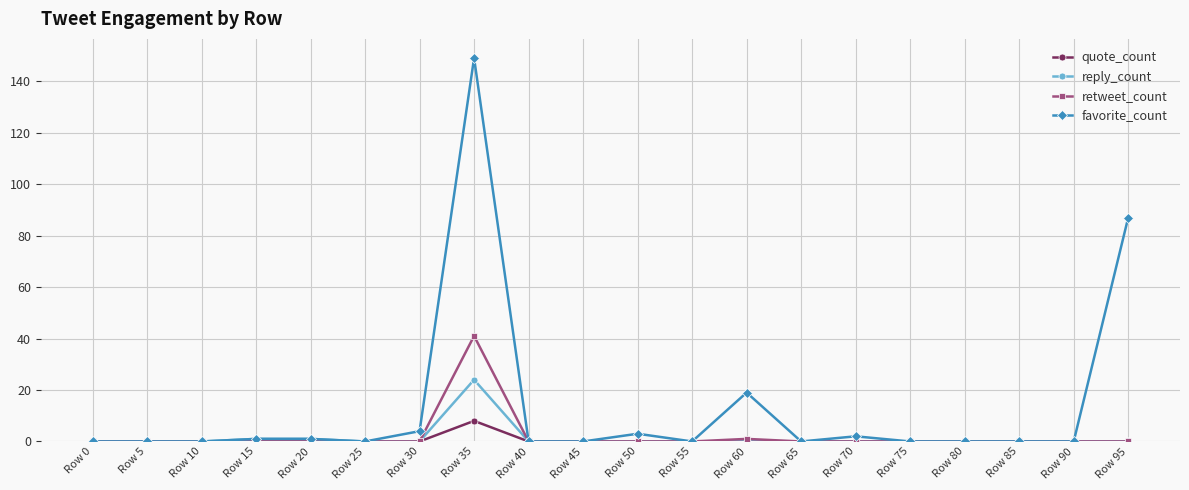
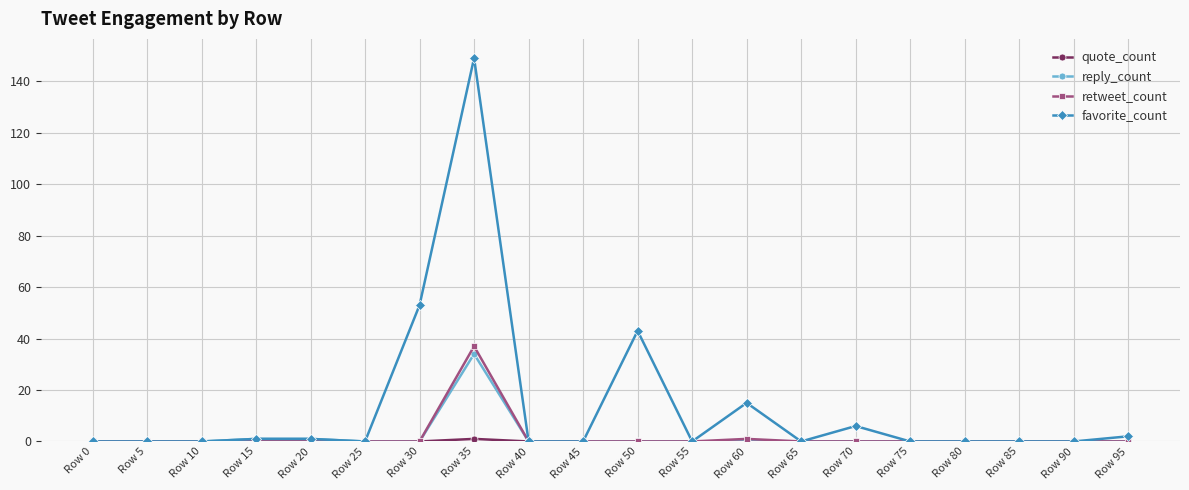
  {
    "quote_count": {
-     "Row 35": 8
+     "Row 35": 1
    },
    "reply_count": {
-     "Row 35": 24
+     "Row 35": 34
    },
    "retweet_count": {
-     "Row 35": 41,
+     "Row 35": 37,
      "Row 60": 1
    },
    "favorite_count": {
-     "Row 30": 4,
+     "Row 30": 53,
      "Row 35": 149,
-     "Row 50": 3,
-     "Row 60": 19,
-     "Row 70": 2,
-     "Row 95": 87
+     "Row 50": 43,
+     "Row 60": 15,
+     "Row 70": 6,
+     "Row 95": 2
    }
  }
